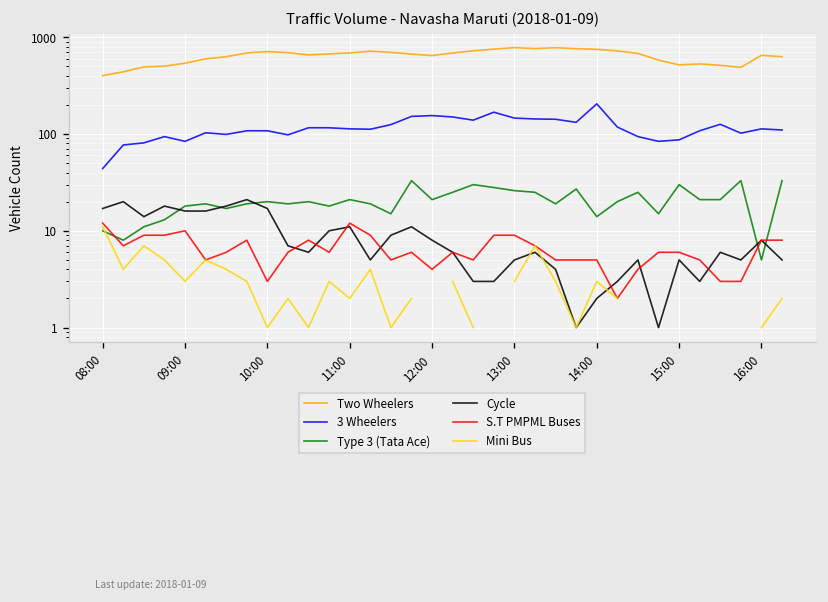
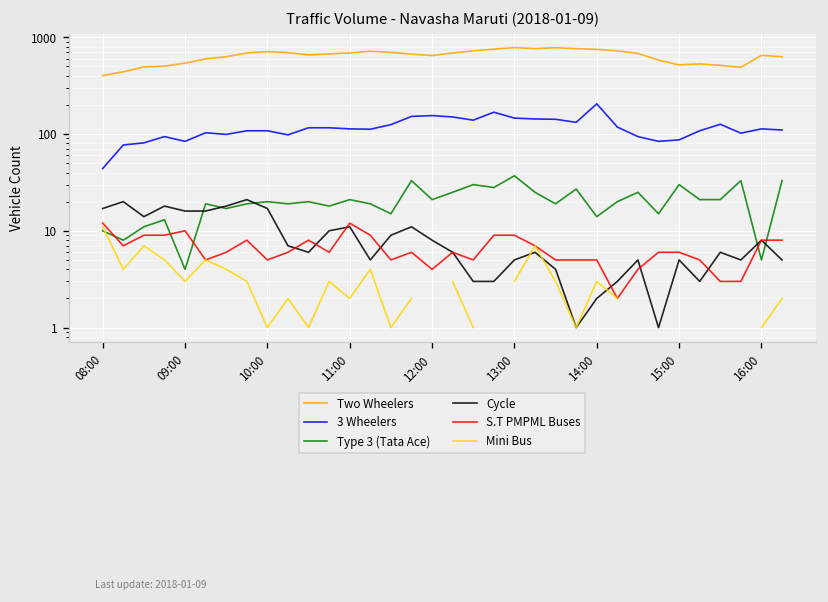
  {
    "3 Wheelers": {
      "08:00": 40,
      "09:00": 80,
      "10:00": 110,
      "11:00": 110,
      "12:00": 160,
      "13:00": 150,
      "14:00": 210,
      "15:00": 90,
      "16:00": 110
    },
    "Type 3 (Tata Ace)": {
      "08:00": 10,
-     "09:00": 18,
+     "09:00": 4,
      "10:00": 20,
      "11:00": 21,
      "12:00": 21,
-     "13:00": 26,
+     "13:00": 40,
      "14:00": 14,
      "15:00": 30,
      "16:00": 5
    },
    "Cycle": {
      "08:00": 17,
      "09:00": 16,
      "10:00": 17,
      "11:00": 11,
      "12:00": 8,
      "13:00": 5,
      "14:00": 2,
      "15:00": 5
    },
    "S.T PMPML Buses": {
      "08:00": 12,
      "09:00": 10,
-     "10:00": 3,
+     "10:00": 5,
      "11:00": 12,
      "12:00": 4,
      "13:00": 9,
      "14:00": 5,
      "15:00": 6
    }
  }
